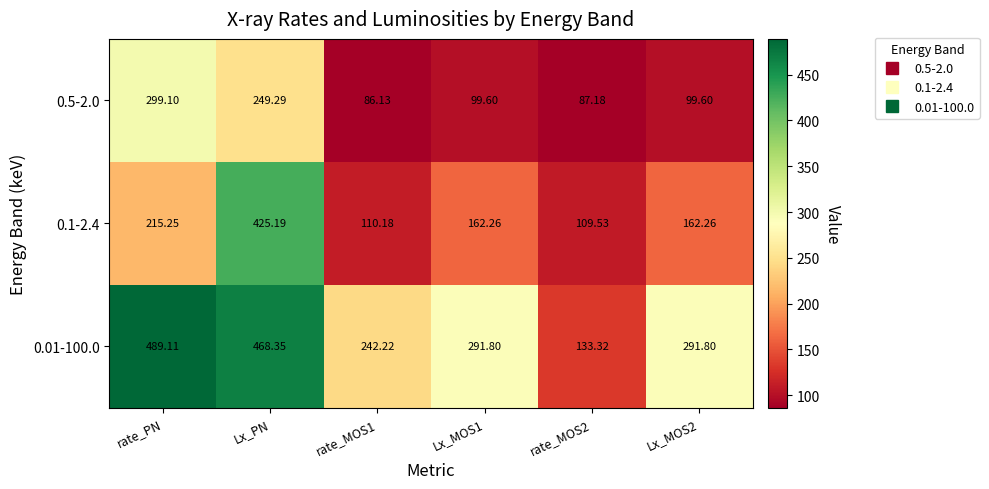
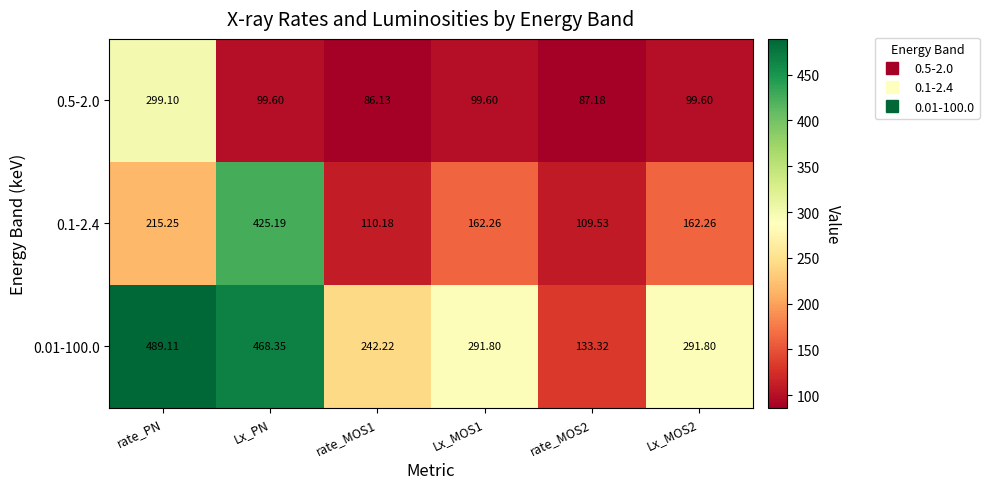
  {
    "0.5-2.0": {
      "rate_PN": 299.10,
-     "Lx_PN": 249.29,
+     "Lx_PN": 99.60,
      "rate_MOS1": 86.13,
      "Lx_MOS1": 99.60,
      "rate_MOS2": 87.18,
      "Lx_MOS2": 99.60
    },
    "0.1-2.4": {
      "rate_PN": 215.25,
      "Lx_PN": 425.19,
      "rate_MOS1": 110.18,
      "Lx_MOS1": 162.26,
      "rate_MOS2": 109.53,
      "Lx_MOS2": 162.26
    },
    "0.01-100.0": {
      "rate_PN": 489.11,
      "Lx_PN": 468.35,
      "rate_MOS1": 242.22,
      "Lx_MOS1": 291.80,
      "rate_MOS2": 133.32,
      "Lx_MOS2": 291.80
    }
  }
